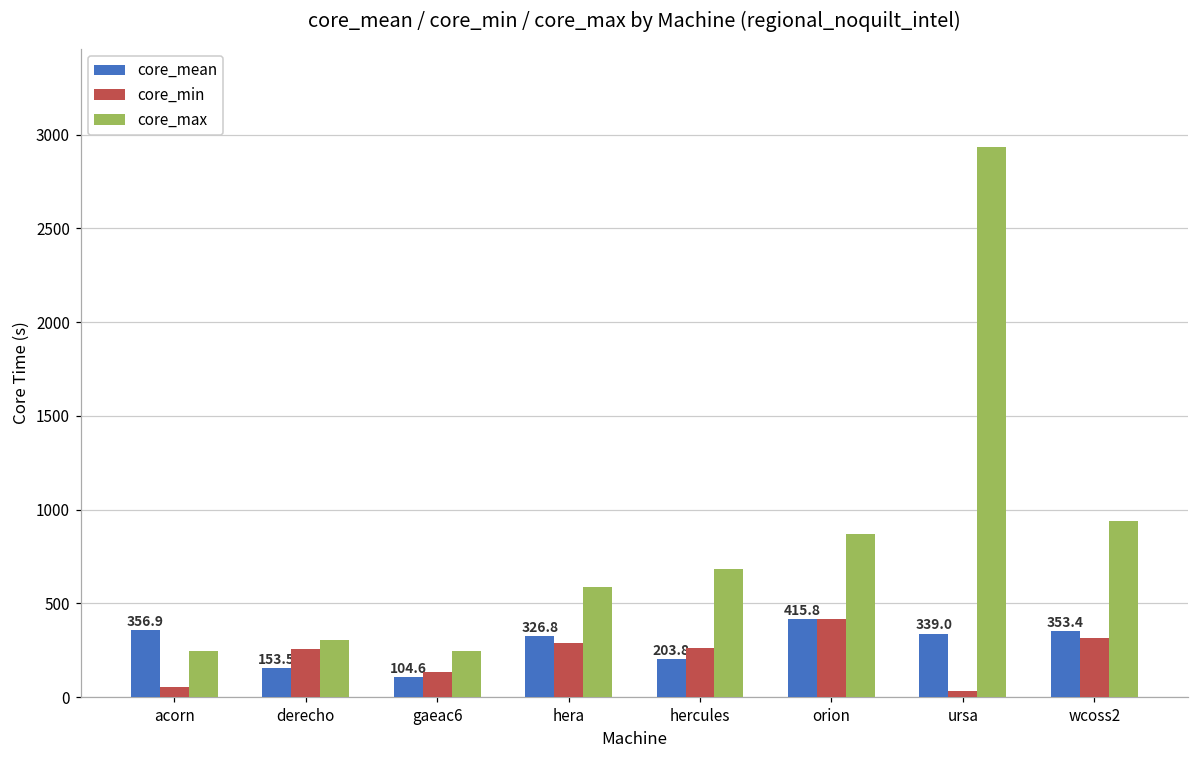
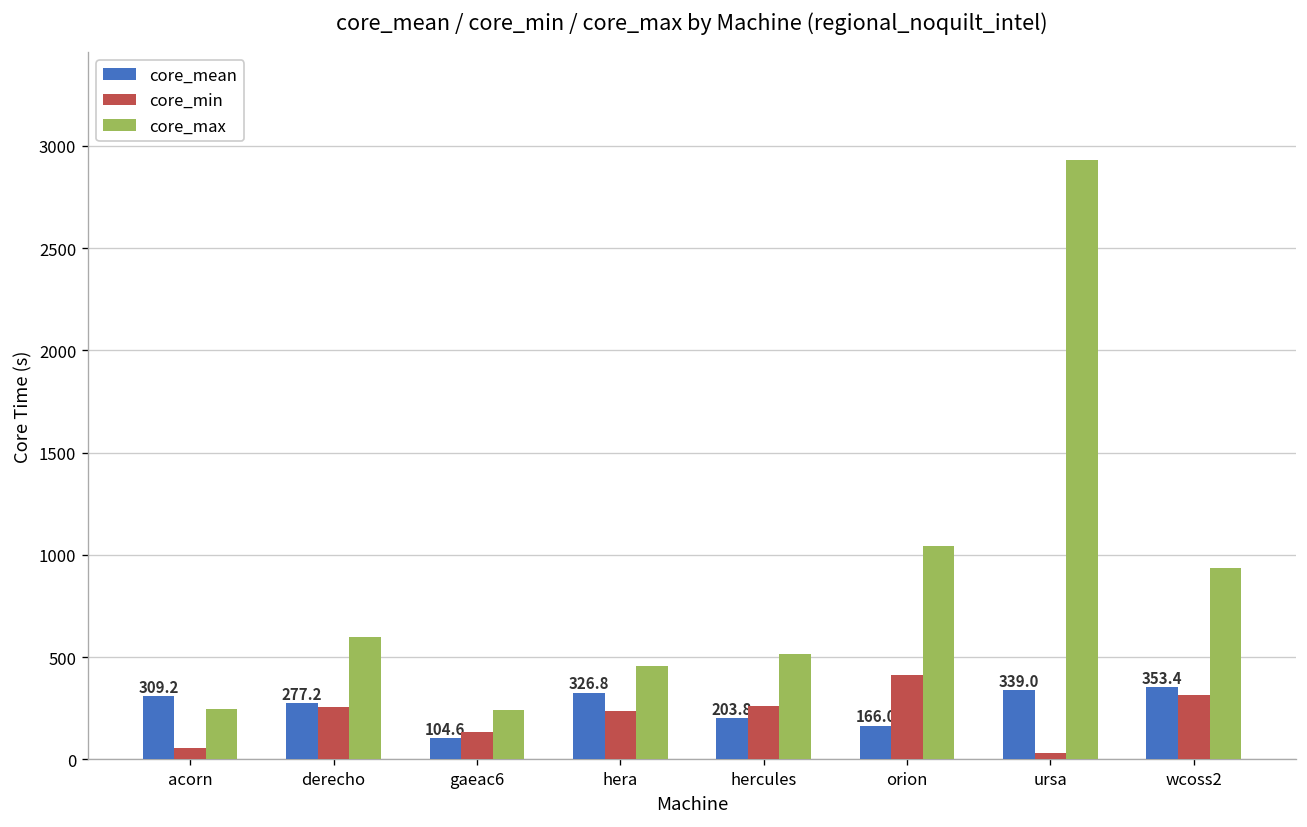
  {
    "core_mean": {
-     "acorn": 356.9,
-     "derecho": 153.5,
+     "acorn": 309.2,
+     "derecho": 277.2,
      "gaeac6": 104.6,
      "hera": 326.8,
      "hercules": 203.8,
-     "orion": 415.8,
+     "orion": 166.0,
      "ursa": 339.0,
      "wcoss2": 353.4
    },
    "core_min": {
      "acorn": 50,
      "derecho": 260,
      "gaeac6": 140,
-     "hera": 290,
+     "hera": 240,
      "hercules": 260,
      "orion": 410,
      "ursa": 30,
      "wcoss2": 320
    },
    "core_max": {
      "acorn": 250,
-     "derecho": 300,
+     "derecho": 600,
      "gaeac6": 240,
-     "hera": 590,
-     "hercules": 680,
-     "orion": 870,
+     "hera": 460,
+     "hercules": 520,
+     "orion": 1050,
      "ursa": 2930,
      "wcoss2": 940
    }
  }
